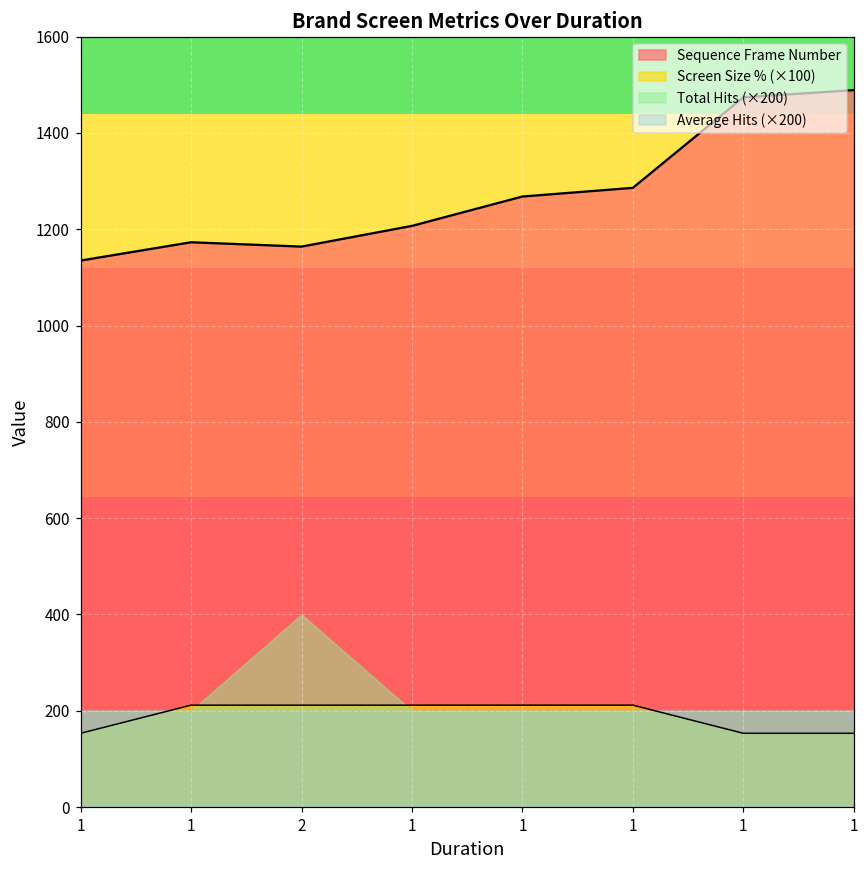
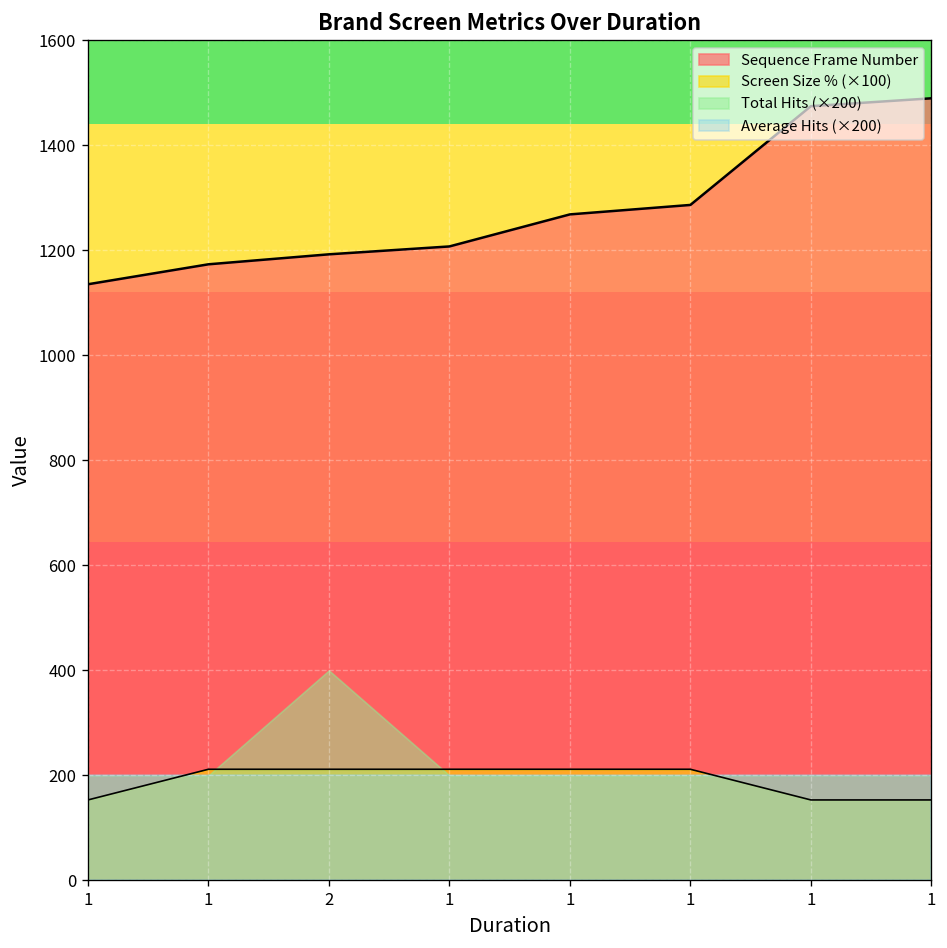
  {
    "Sequence Frame Number": {
-     "2": 1160
+     "2": 1190
    },
    "Screen Size % (×100)": {
      "2": 210
    },
    "Total Hits (×200)": {
      "2": 400
    },
    "Average Hits (×200)": {
      "2": 200
    }
  }
